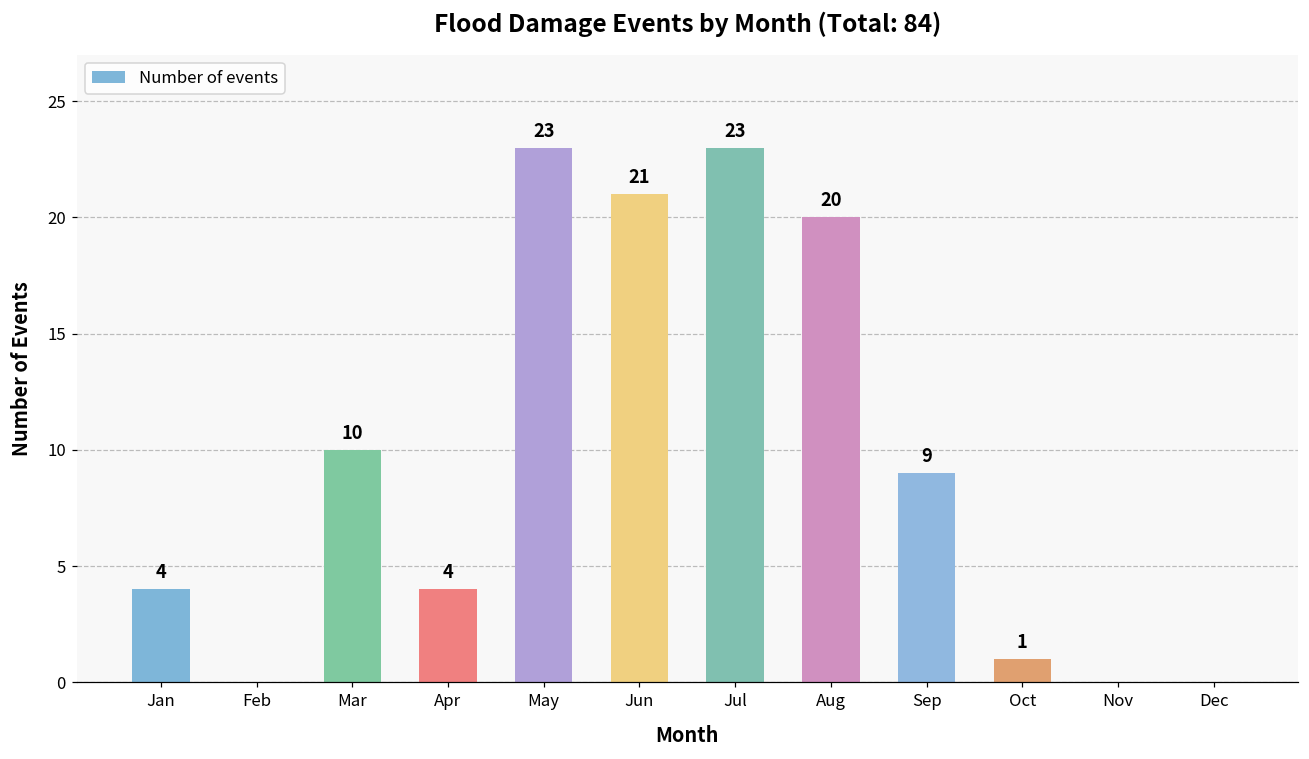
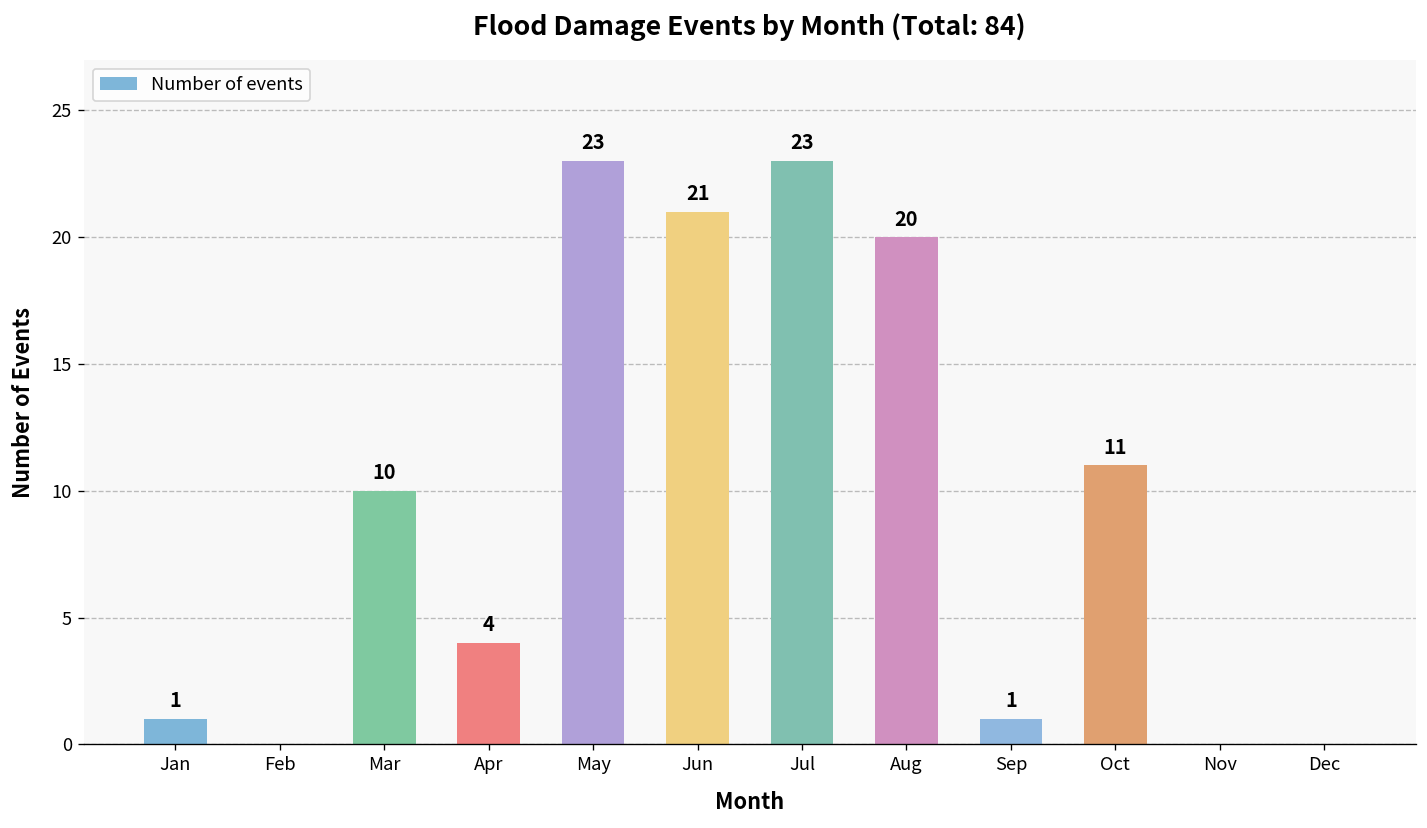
  {
-   "Jan": 4,
+   "Jan": 1,
    "Mar": 10,
    "Apr": 4,
    "May": 23,
    "Jun": 21,
    "Jul": 23,
    "Aug": 20,
-   "Sep": 9,
-   "Oct": 1
+   "Sep": 1,
+   "Oct": 11
  }
